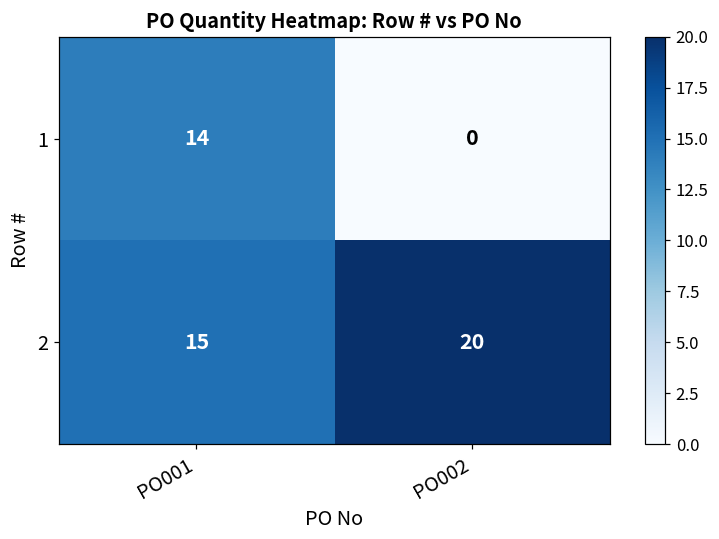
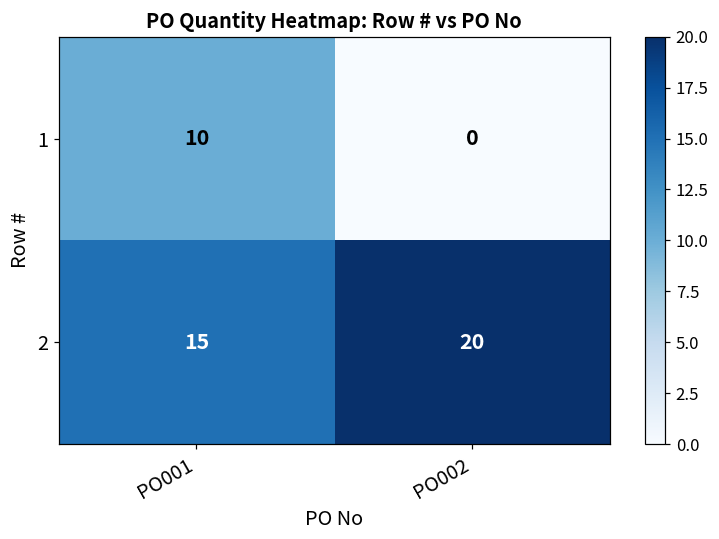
  {
    "1": {
-     "PO001": 14,
+     "PO001": 10,
      "PO002": 0
    },
    "2": {
      "PO001": 15,
      "PO002": 20
    }
  }
